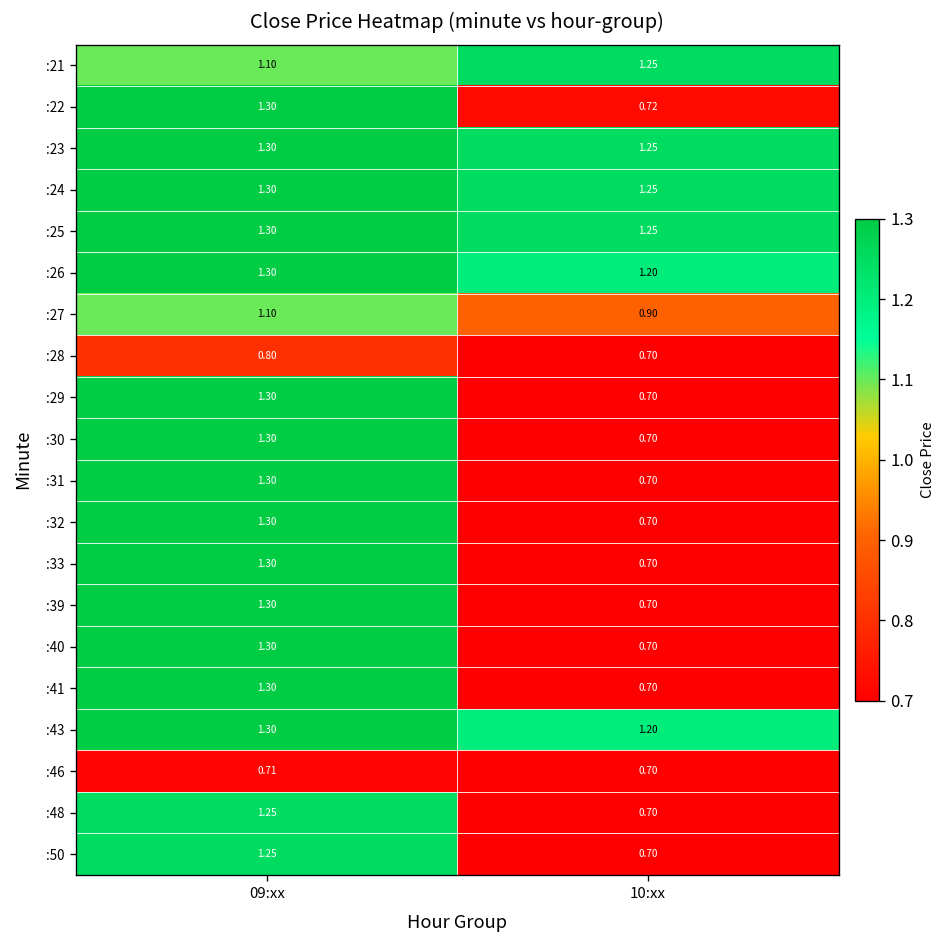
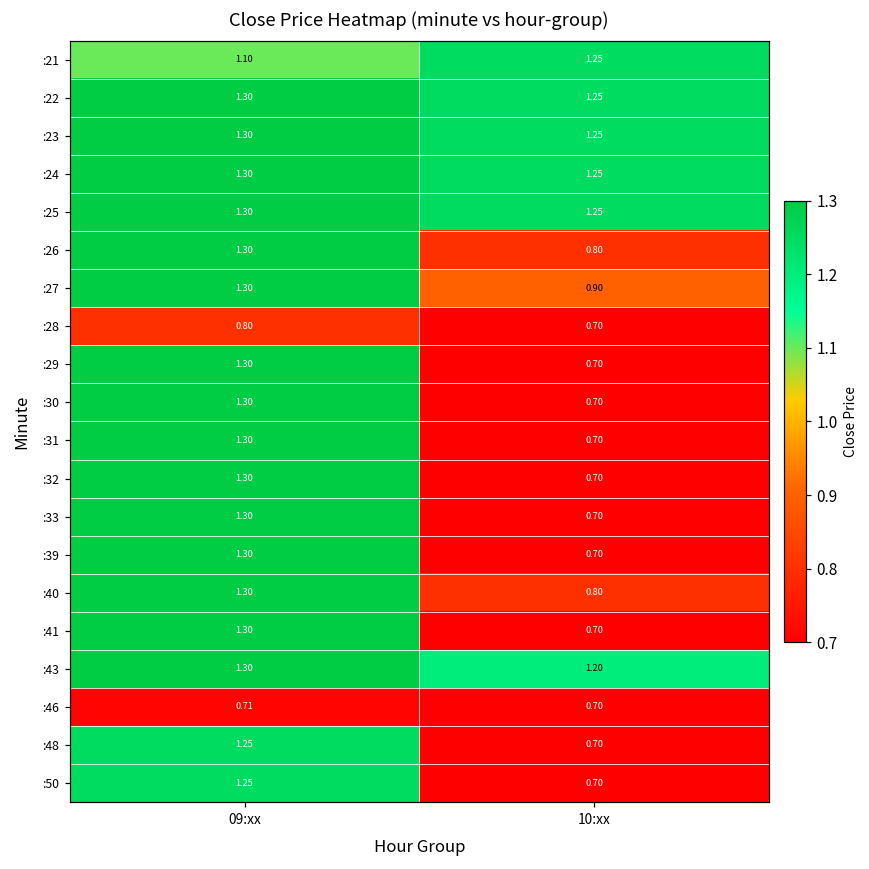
  {
    ":21": {
      "09:xx": 1.10,
      "10:xx": 1.25
    },
    ":22": {
      "09:xx": 1.30,
-     "10:xx": 0.72
+     "10:xx": 1.25
    },
    ":23": {
      "09:xx": 1.30,
      "10:xx": 1.25
    },
    ":24": {
      "09:xx": 1.30,
      "10:xx": 1.25
    },
    ":25": {
      "09:xx": 1.30,
      "10:xx": 1.25
    },
    ":26": {
      "09:xx": 1.30,
-     "10:xx": 1.20
+     "10:xx": 0.80
    },
    ":27": {
-     "09:xx": 1.10,
+     "09:xx": 1.30,
      "10:xx": 0.90
    },
    ":28": {
      "09:xx": 0.80,
      "10:xx": 0.70
    },
    ":29": {
      "09:xx": 1.30,
      "10:xx": 0.70
    },
    ":30": {
      "09:xx": 1.30,
      "10:xx": 0.70
    },
    ":31": {
      "09:xx": 1.30,
      "10:xx": 0.70
    },
    ":32": {
      "09:xx": 1.30,
      "10:xx": 0.70
    },
    ":33": {
      "09:xx": 1.30,
      "10:xx": 0.70
    },
    ":39": {
      "09:xx": 1.30,
      "10:xx": 0.70
    },
    ":40": {
      "09:xx": 1.30,
-     "10:xx": 0.70
+     "10:xx": 0.80
    },
    ":41": {
      "09:xx": 1.30,
      "10:xx": 0.70
    },
    ":43": {
      "09:xx": 1.30,
      "10:xx": 1.20
    },
    ":46": {
      "09:xx": 0.71,
      "10:xx": 0.70
    },
    ":48": {
      "09:xx": 1.25,
      "10:xx": 0.70
    },
    ":50": {
      "09:xx": 1.25,
      "10:xx": 0.70
    }
  }
